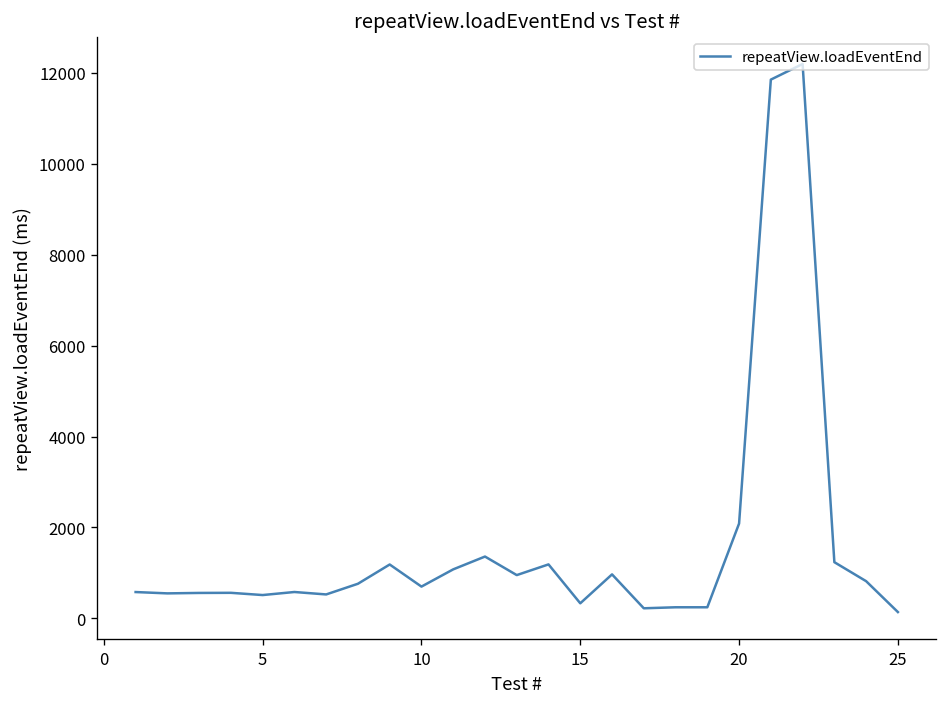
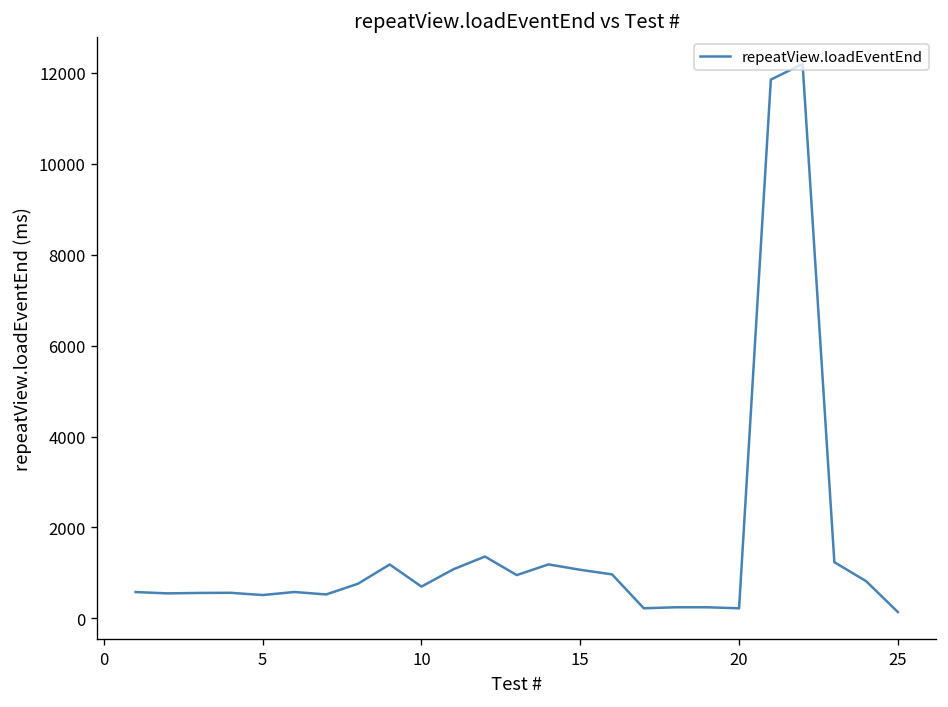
  {
    "5": 500,
    "10": 700,
-   "15": 300,
-   "20": 2100,
+   "15": 1100,
+   "20": 200,
    "25": 100
  }
